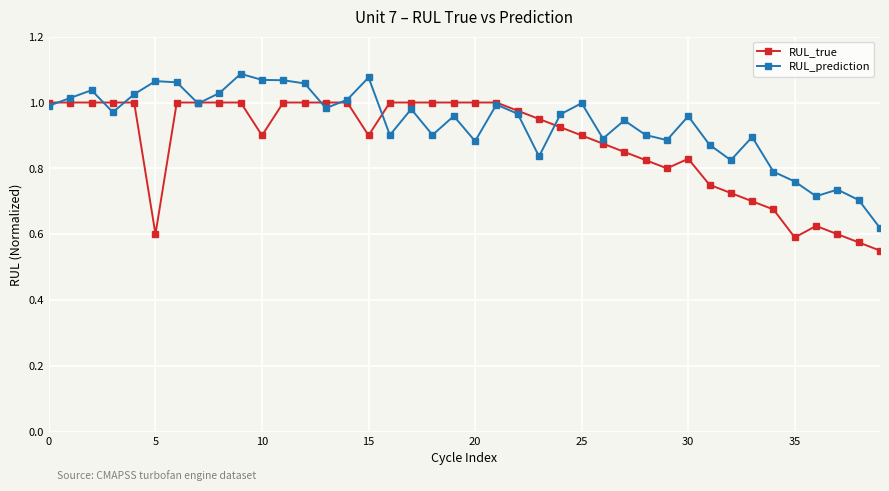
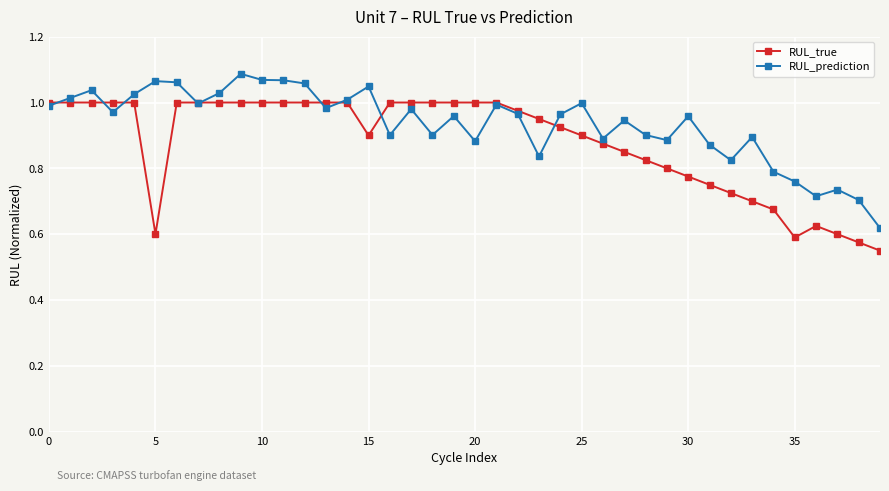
  {
    "RUL_true": {
      "0": 1.00,
      "5": 0.60,
-     "10": 0.9,
+     "10": 1.0,
      "15": 0.90,
      "20": 1.00,
      "25": 0.90,
-     "30": 0.83,
+     "30": 0.78,
      "35": 0.59
    },
    "RUL_prediction": {
      "0": 0.99,
      "5": 1.07,
      "10": 1.07,
-     "15": 1.08,
+     "15": 1.05,
      "20": 0.88,
      "25": 1.00,
      "30": 0.96,
      "35": 0.76
    }
  }
